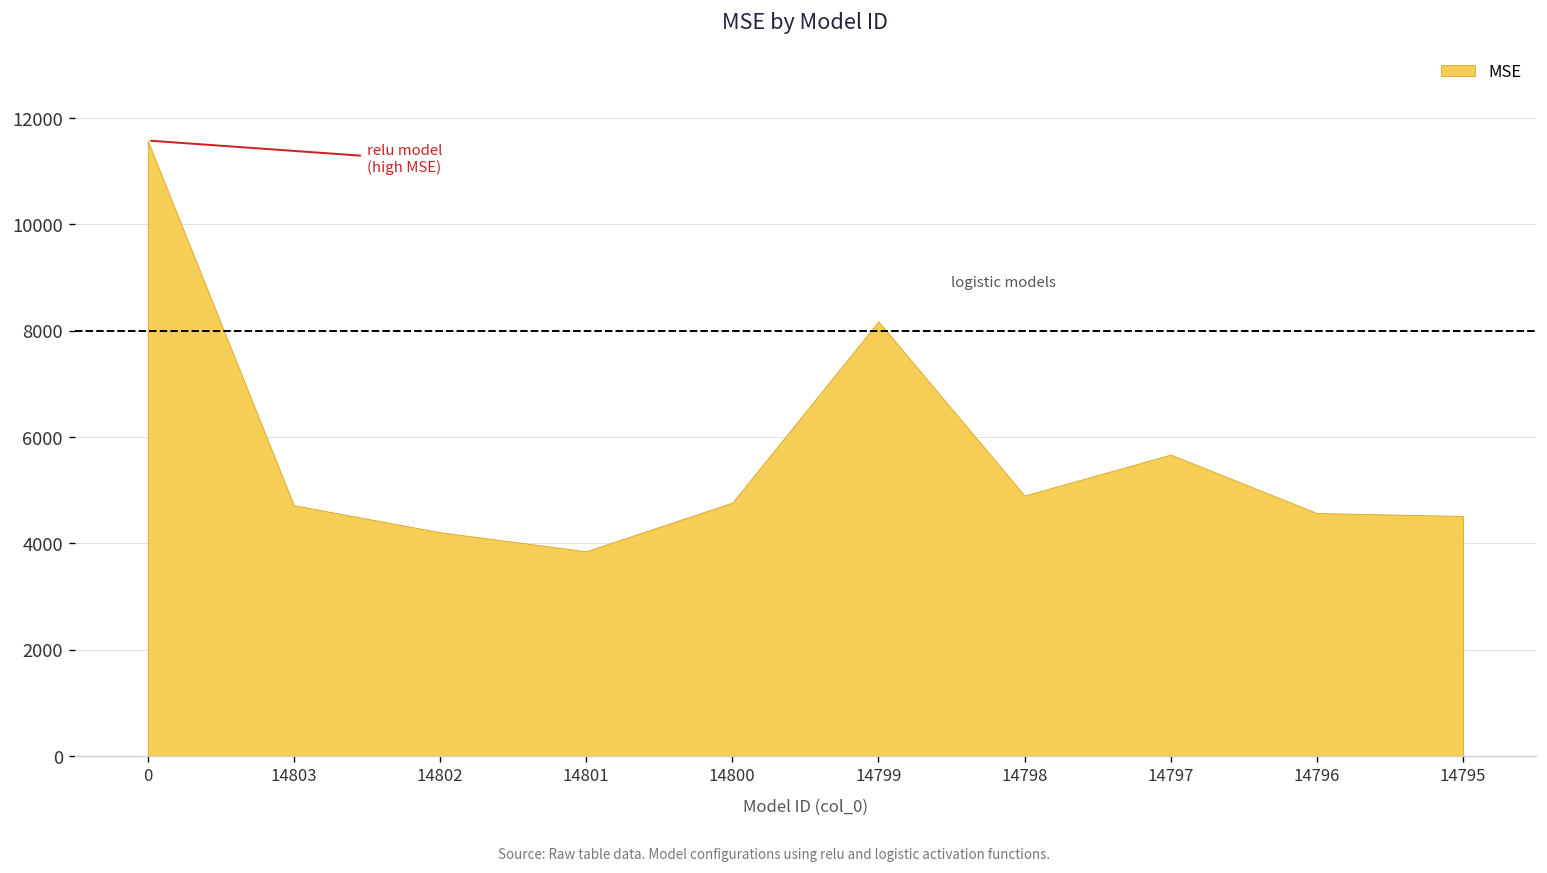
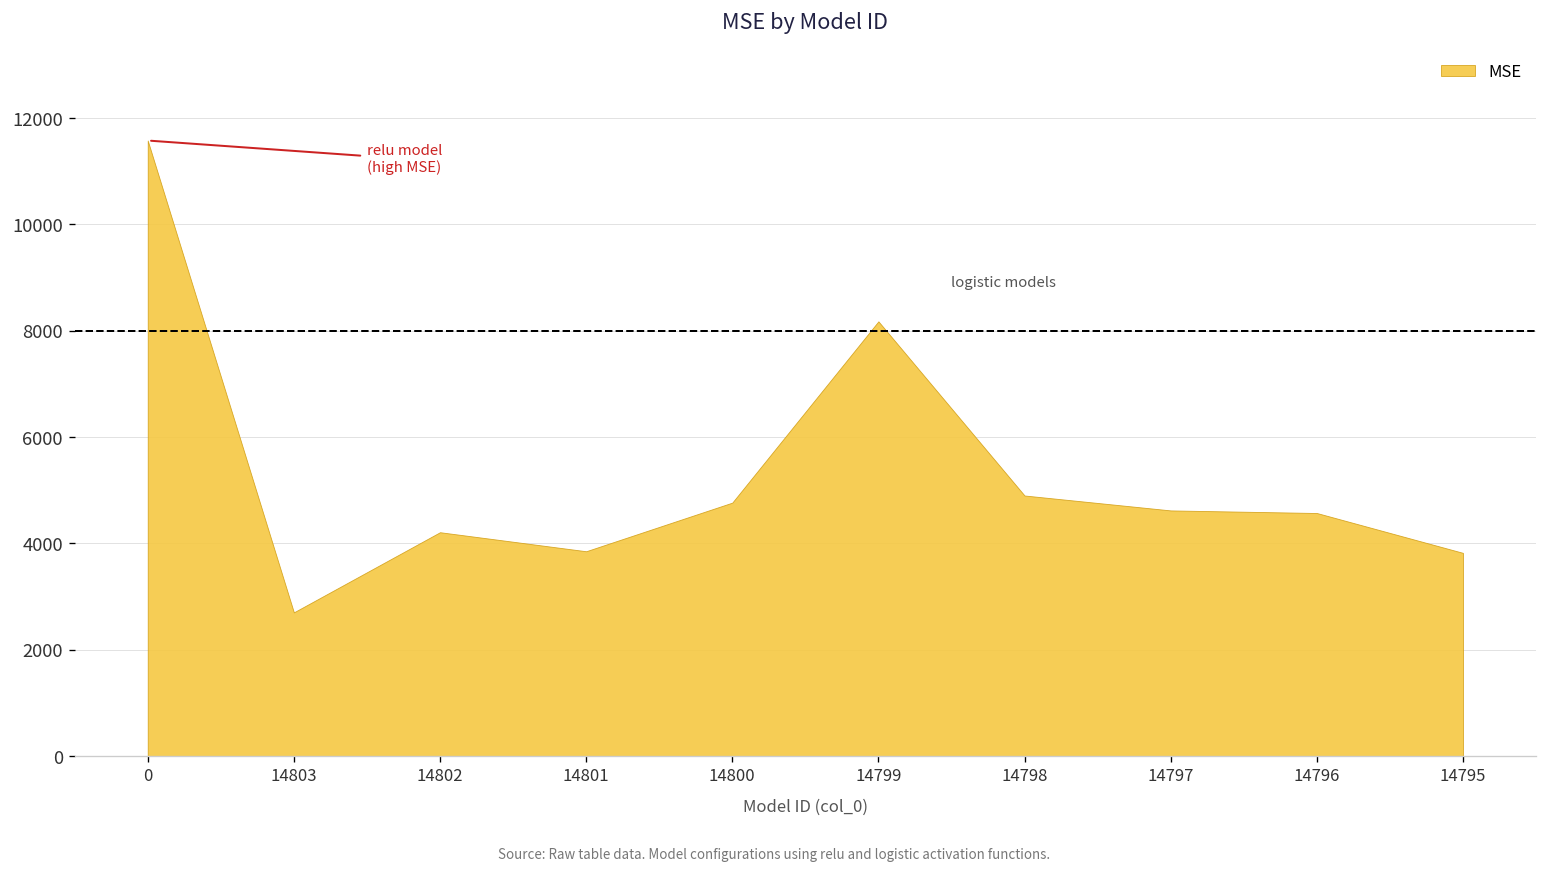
  {
    "0": 11600,
-   "14803": 4700,
+   "14803": 2700,
    "14802": 4200,
    "14801": 3900,
    "14800": 4800,
    "14799": 8200,
    "14798": 4900,
-   "14797": 5700,
+   "14797": 4600,
    "14796": 4600,
-   "14795": 4500
+   "14795": 3800
  }
